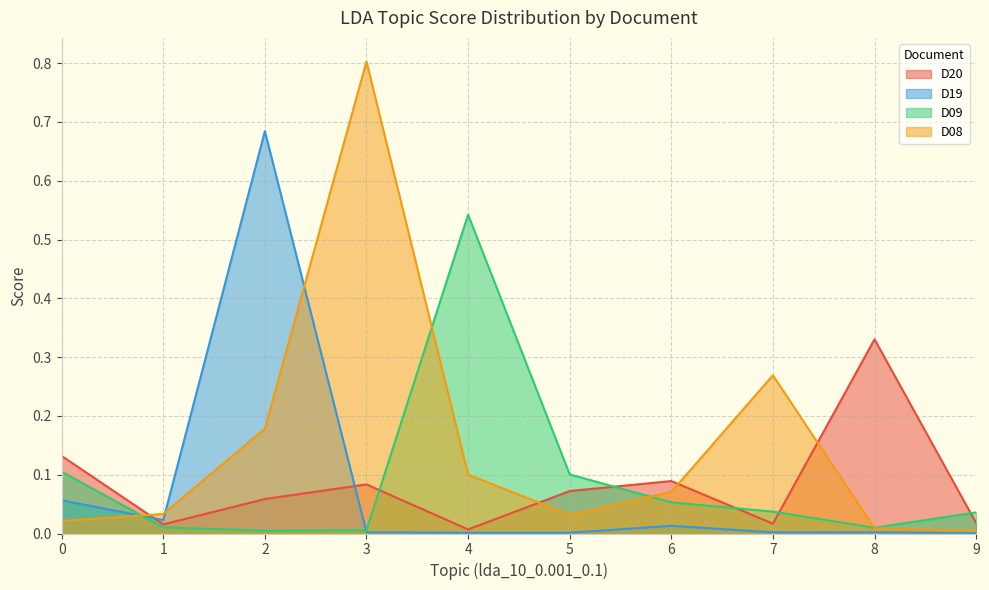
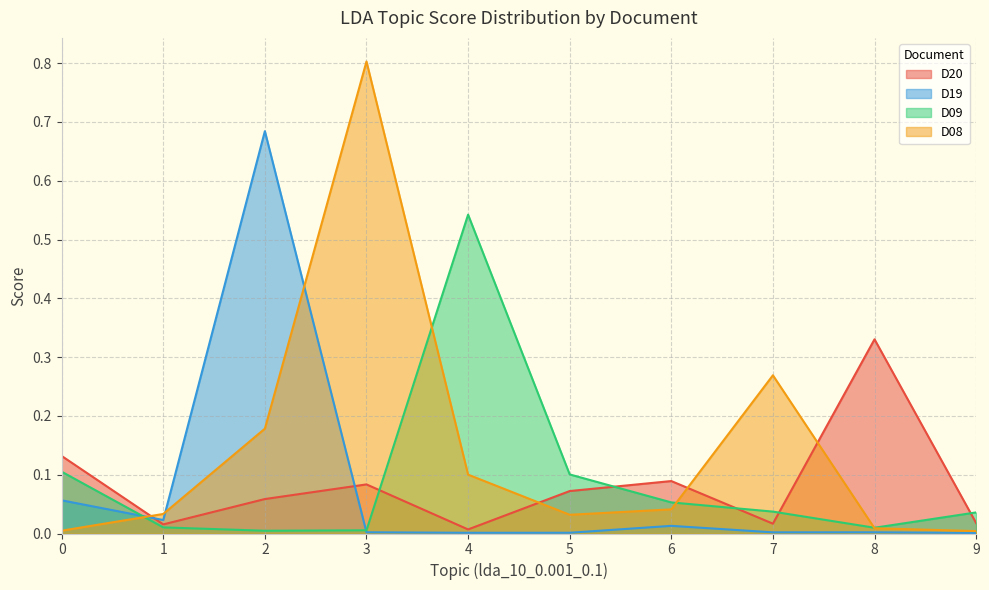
  {
    "D20": {
      "0": 0.13,
      "1": 0.02,
      "2": 0.06,
      "3": 0.08,
      "4": 0.01,
      "5": 0.07,
      "6": 0.09,
      "7": 0.02,
      "8": 0.33,
      "9": 0.02
    },
    "D19": {
      "0": 0.06,
      "1": 0.02,
      "2": 0.68,
      "4": 0.00,
      "5": 0.00,
      "6": 0.01,
      "7": 0.00,
      "8": 0.00
    },
    "D09": {
      "0": 0.11,
      "1": 0.01,
      "2": 0.00,
      "4": 0.54,
      "5": 0.10,
      "6": 0.05,
      "7": 0.04,
      "9": 0.04
    },
    "D08": {
-     "0": 0.02,
+     "0": 0.00,
      "1": 0.03,
      "2": 0.18,
      "3": 0.80,
      "4": 0.10,
      "5": 0.03,
-     "6": 0.07,
+     "6": 0.04,
      "7": 0.27
    }
  }
